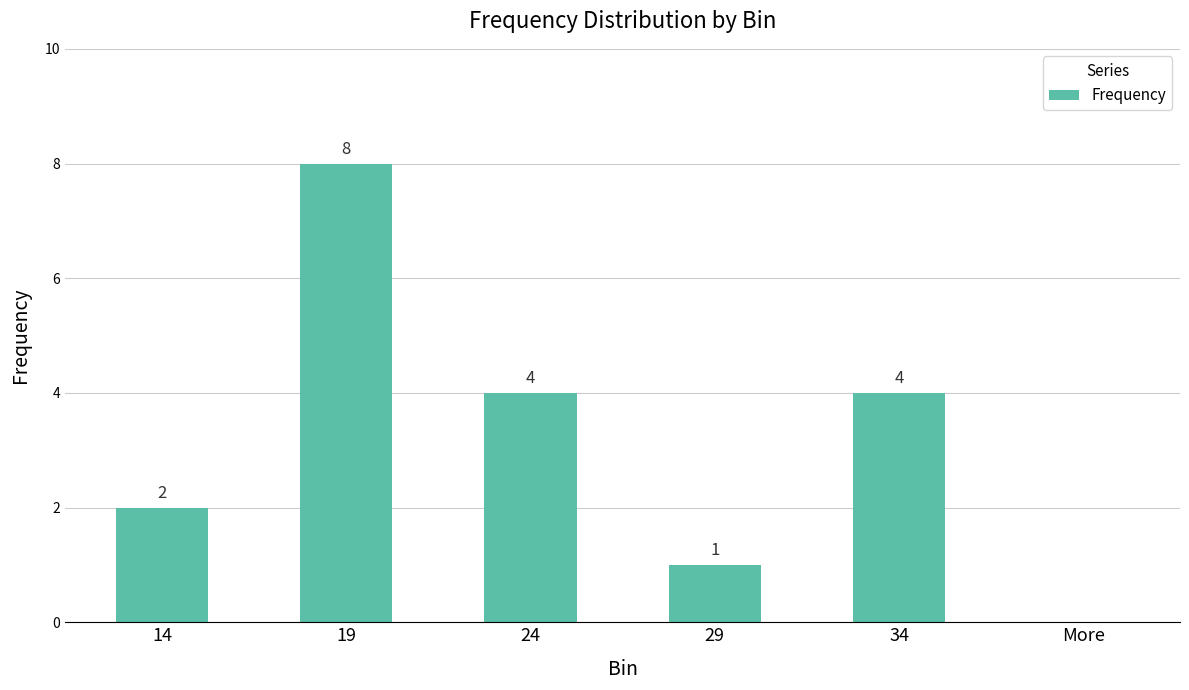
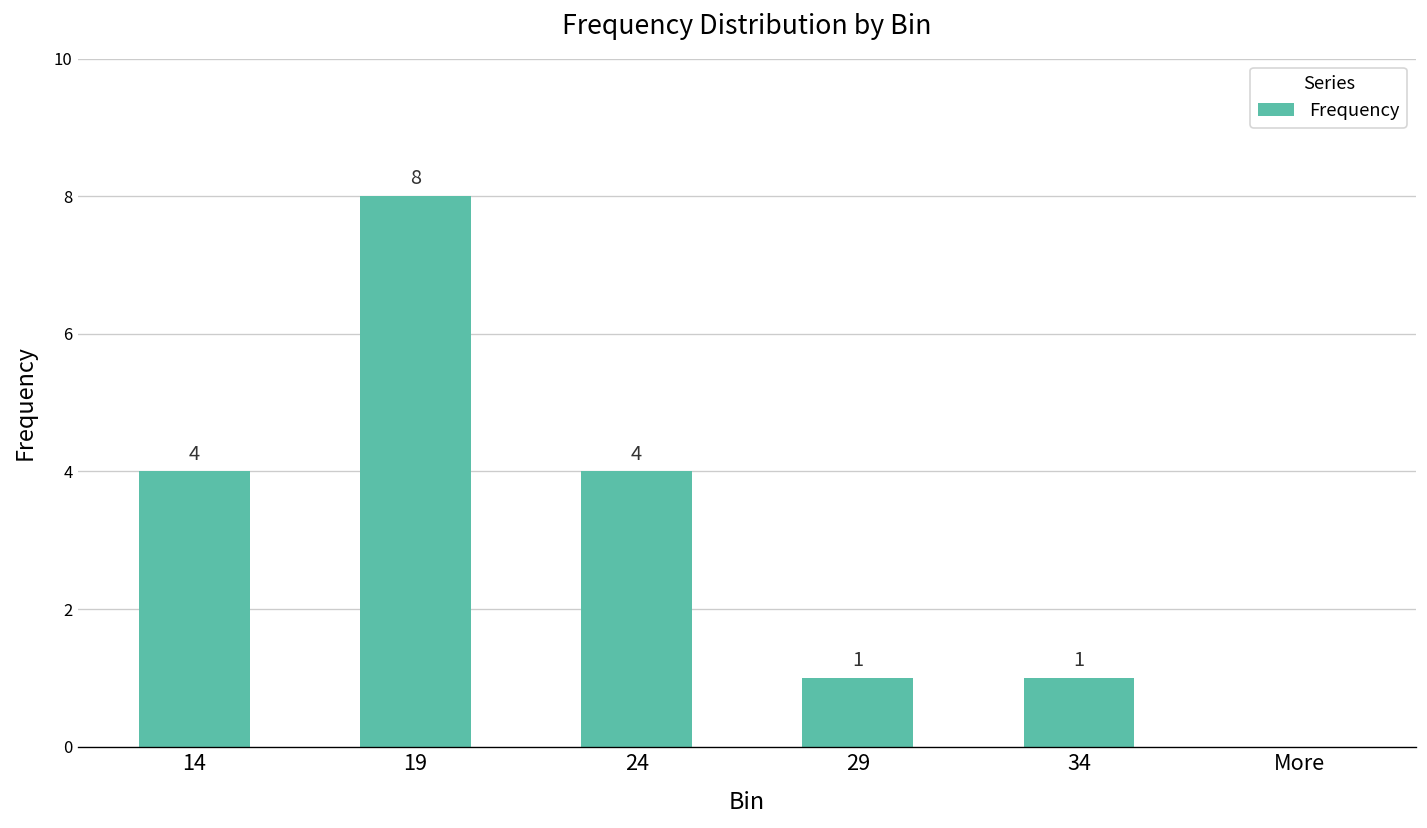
  {
-   "14": 2,
+   "14": 4,
    "19": 8,
    "24": 4,
    "29": 1,
-   "34": 4
+   "34": 1
  }
